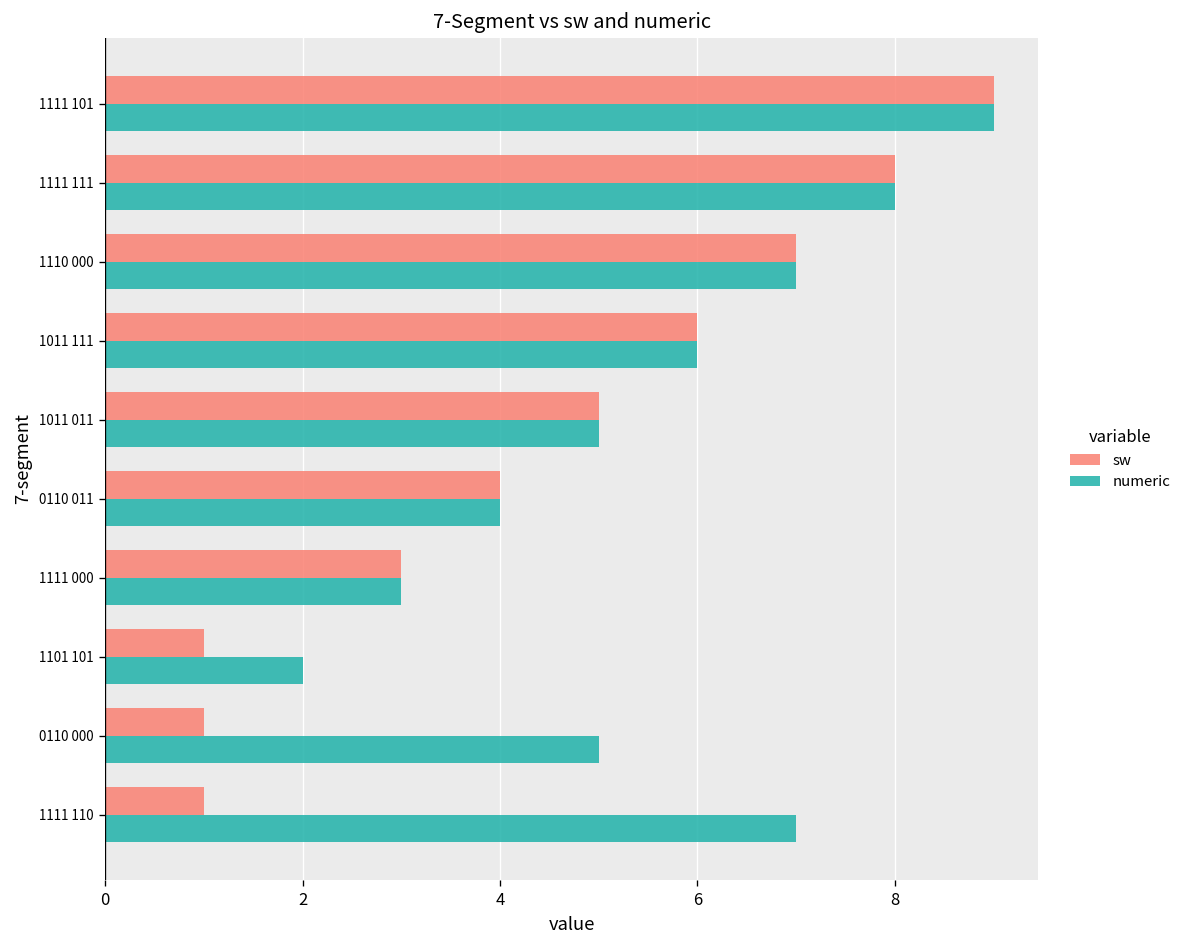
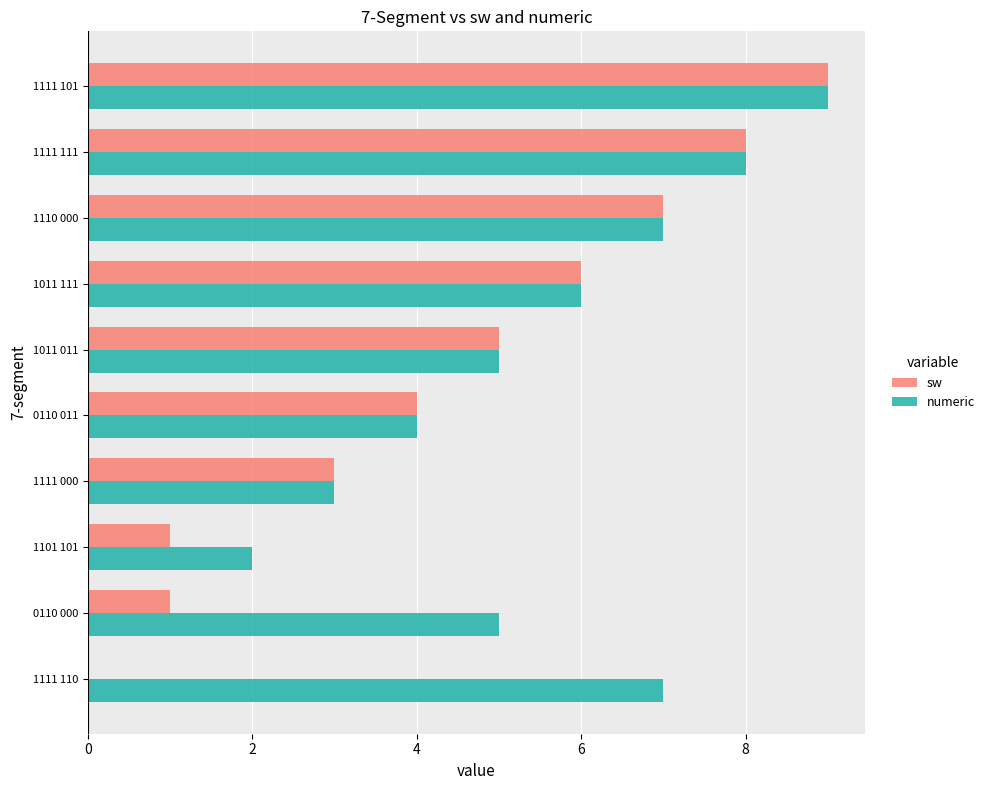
  {
    "sw": {
      "1111 101": 9,
      "1111 111": 8,
      "1110 000": 7,
      "1011 111": 6,
      "1011 011": 5,
      "0110 011": 4,
      "1111 000": 3,
      "1101 101": 1,
      "0110 000": 1,
-     "1111 110": 1
+     "1111 110": 0
    },
    "numeric": {
      "1111 101": 9,
      "1111 111": 8,
      "1110 000": 7,
      "1011 111": 6,
      "1011 011": 5,
      "0110 011": 4,
      "1111 000": 3,
      "1101 101": 2,
      "0110 000": 5,
      "1111 110": 7
    }
  }
